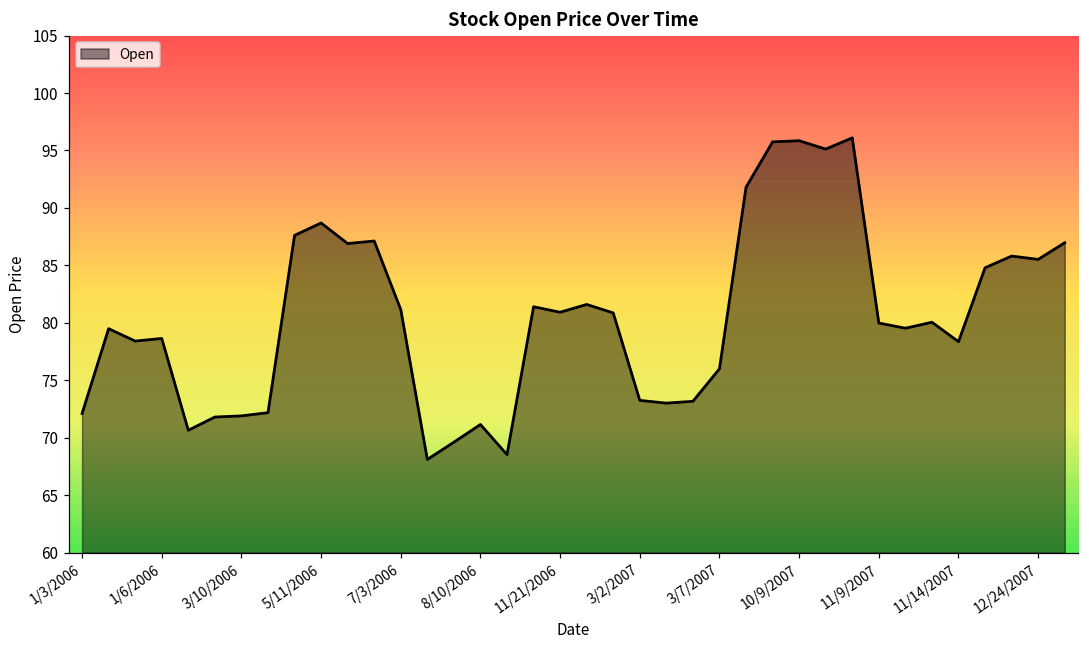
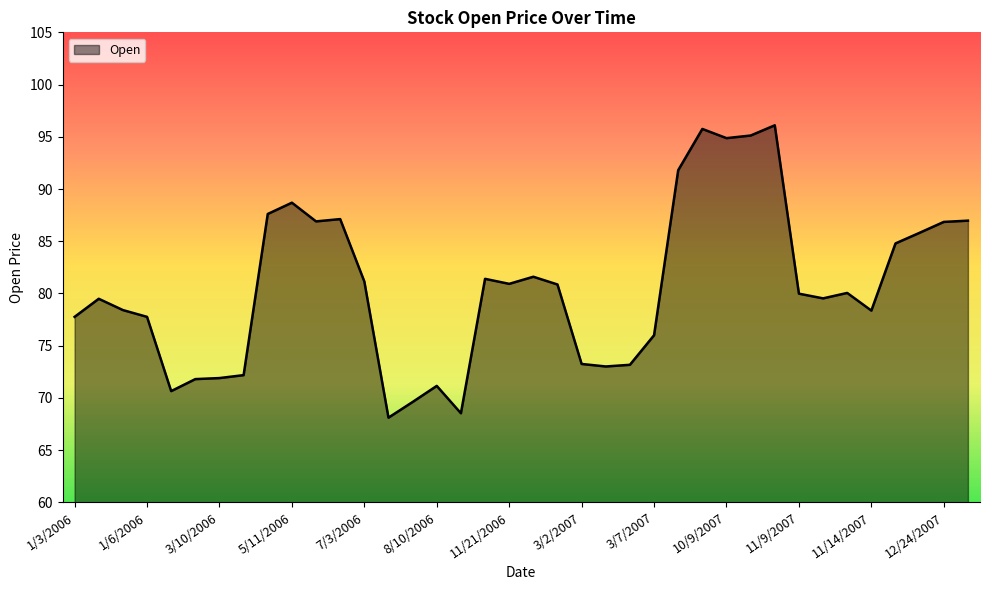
  {
-   "1/3/2006": 72.1,
-   "1/6/2006": 78.6,
+   "1/3/2006": 77.8,
+   "1/6/2006": 77.8,
    "3/10/2006": 71.9,
    "5/11/2006": 88.7,
    "7/3/2006": 81.2,
    "8/10/2006": 71.2,
    "11/21/2006": 80.9,
    "3/2/2007": 73.3,
    "3/7/2007": 76.0,
-   "10/9/2007": 95.9,
+   "10/9/2007": 94.9,
    "11/9/2007": 80.0,
    "11/14/2007": 78.4,
-   "12/24/2007": 85.5
+   "12/24/2007": 86.9
  }
